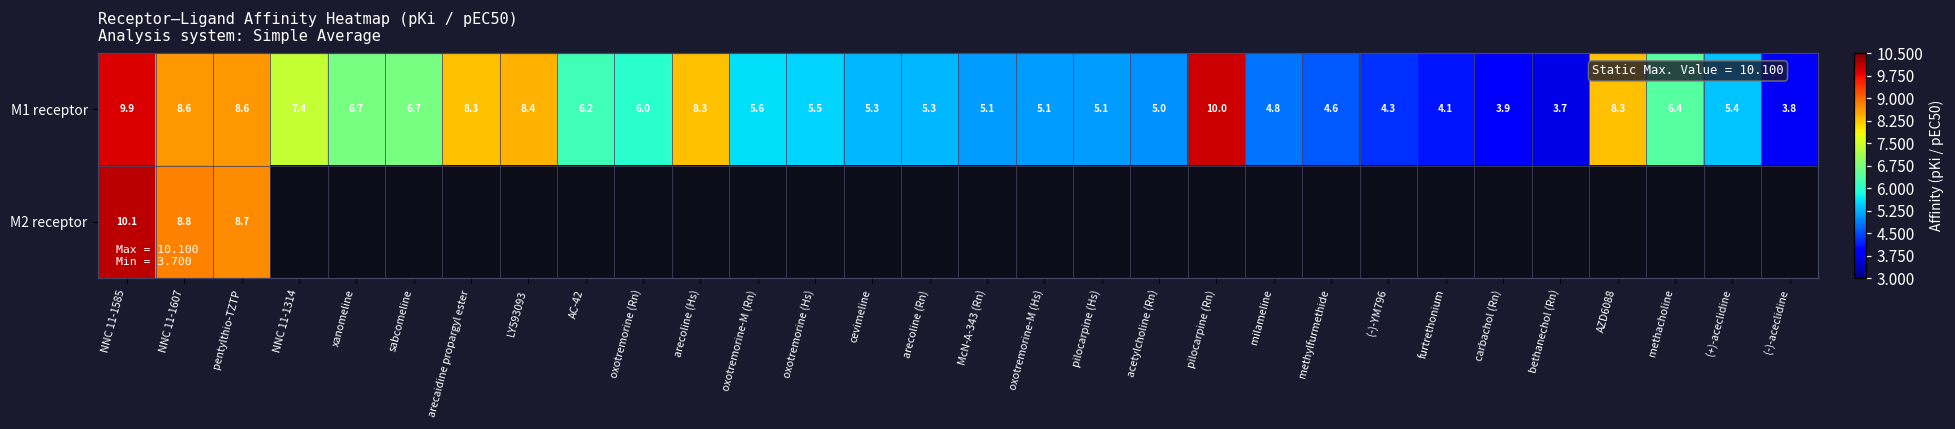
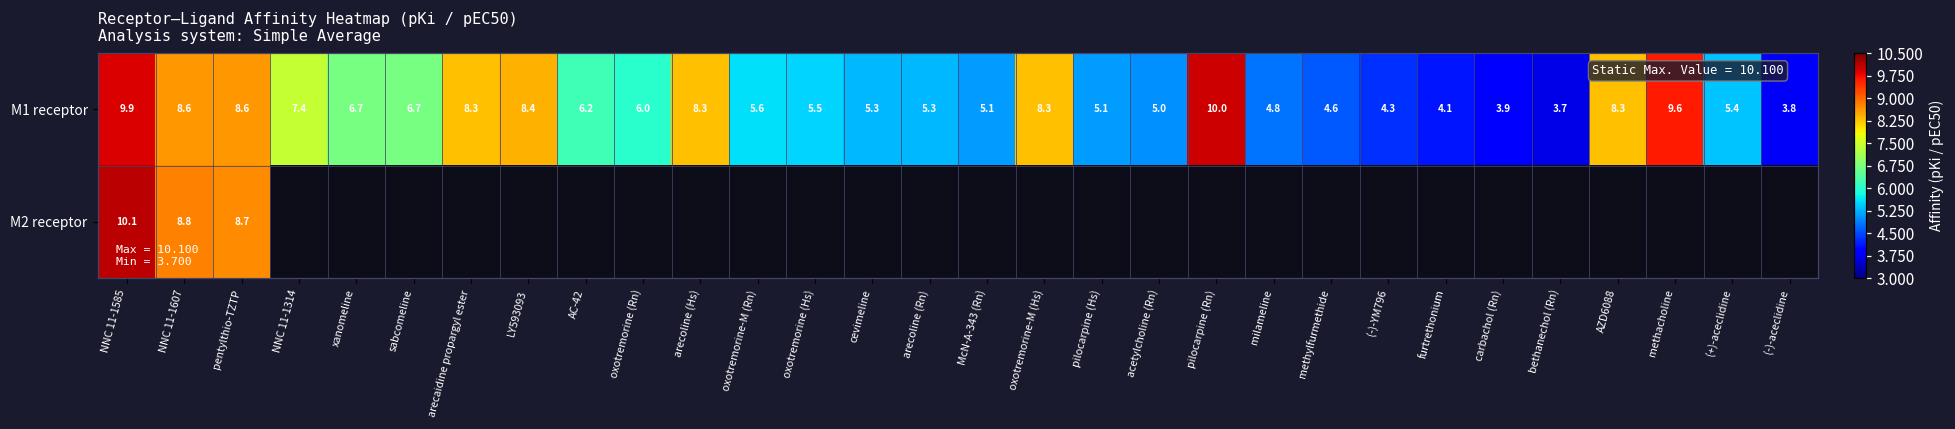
  {
    "M1 receptor": {
      "NNC 11-1585": 9.9,
      "NNC 11-1607": 8.6,
      "pentylthio-TZTP": 8.6,
      "NNC 11-1314": 7.4,
      "xanomeline": 6.7,
      "sabcomeline": 6.7,
      "arecaidine propargyl ester": 8.3,
      "LY593093": 8.4,
      "AC-42": 6.2,
      "oxotremorine (Rn)": 6.0,
      "arecoline (Hs)": 8.3,
      "oxotremorine-M (Rn)": 5.6,
      "oxotremorine (Hs)": 5.5,
      "cevimeline": 5.3,
      "arecoline (Rn)": 5.3,
      "McN-A-343 (Rn)": 5.1,
-     "oxotremorine-M (Hs)": 5.1,
+     "oxotremorine-M (Hs)": 8.3,
      "pilocarpine (Hs)": 5.1,
      "acetylcholine (Rn)": 5.0,
      "pilocarpine (Rn)": 10.0,
      "milameline": 4.8,
      "methylfurmethide": 4.6,
      "(-)-YM796": 4.3,
      "furtrethonium": 4.1,
      "carbachol (Rn)": 3.9,
      "bethanechol (Rn)": 3.7,
      "AZD6088": 8.3,
-     "methacholine": 6.4,
+     "methacholine": 9.6,
      "(+)-aceclidine": 5.4,
      "(-)-aceclidine": 3.8
    },
    "M2 receptor": {
      "NNC 11-1585": 10.1,
      "pentylthio-TZTP": 8.7
    }
  }
